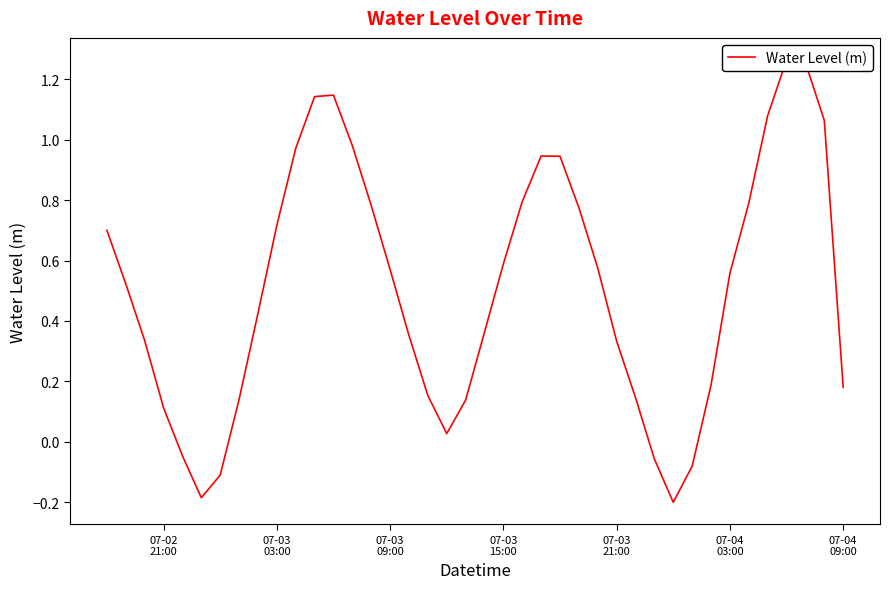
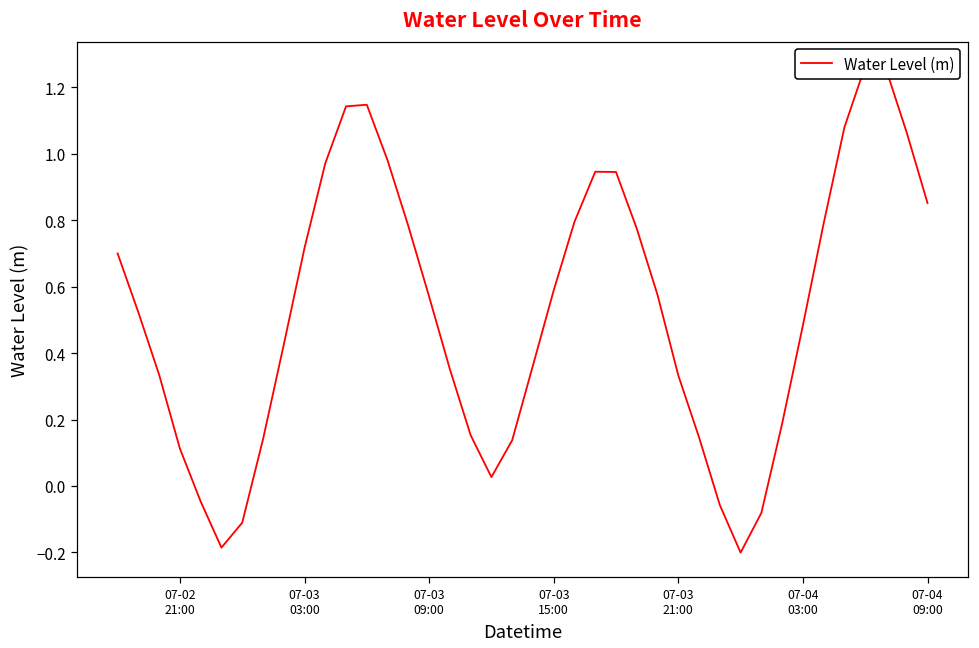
  {
    "07-02 21:00": 0.11,
    "07-03 03:00": 0.72,
    "07-03 09:00": 0.57,
    "07-03 15:00": 0.59,
    "07-03 21:00": 0.33,
-   "07-04 03:00": 0.56,
-   "07-04 09:00": 0.18
+   "07-04 03:00": 0.48,
+   "07-04 09:00": 0.85
  }
